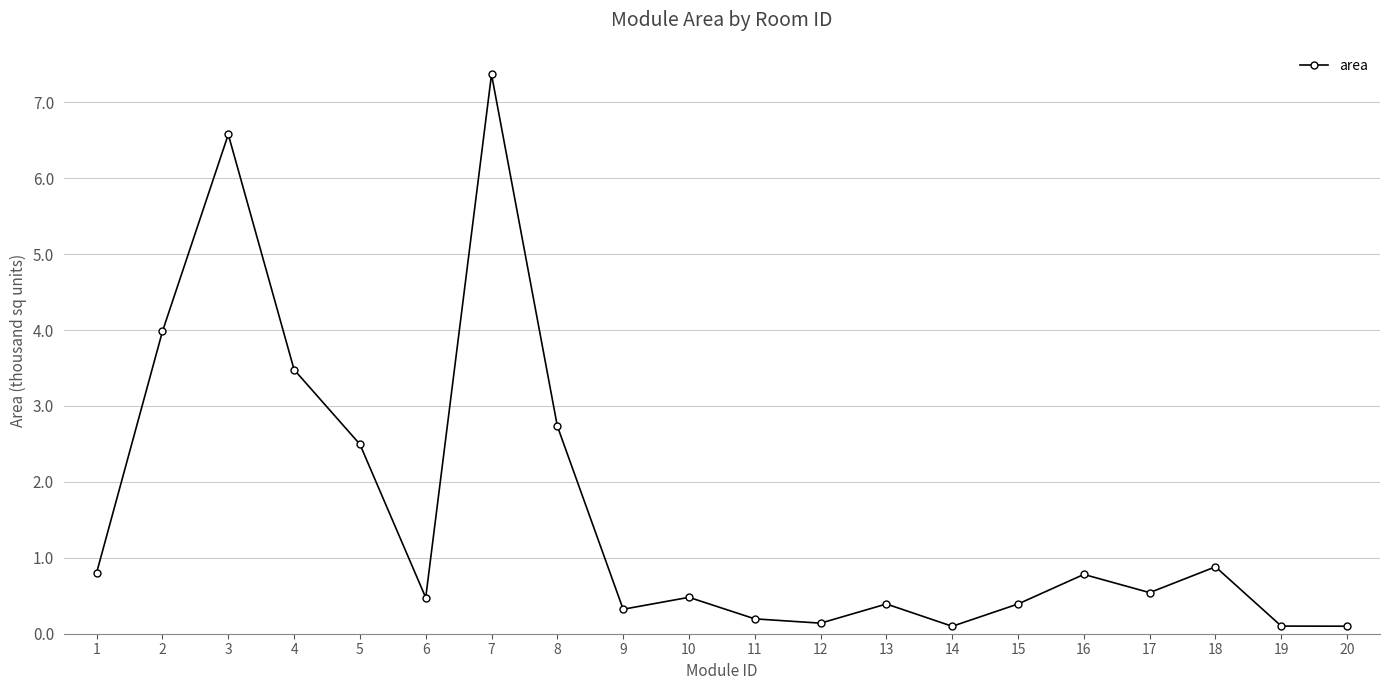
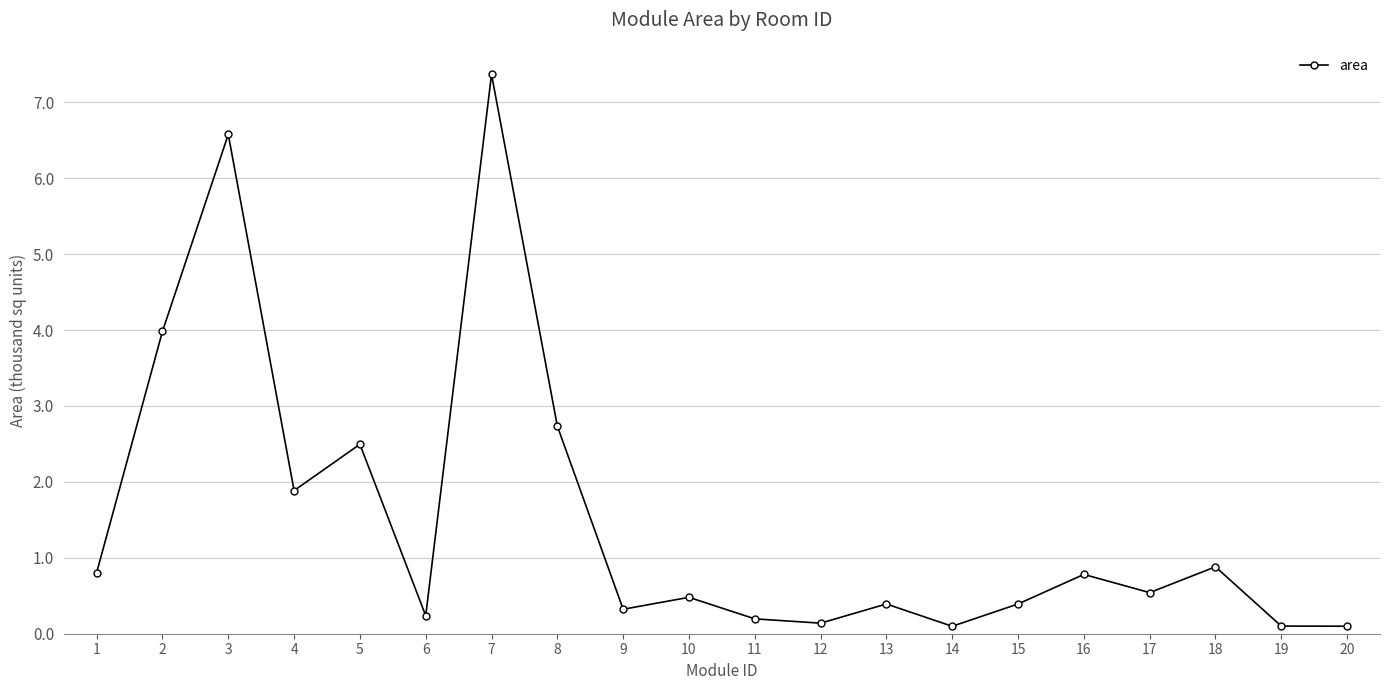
  {
    "1": 0.8,
    "2": 4.0,
    "3": 6.6,
-   "4": 3.5,
+   "4": 1.9,
    "5": 2.5,
-   "6": 0.5,
+   "6": 0.2,
    "7": 7.4,
    "8": 2.7,
    "9": 0.3,
    "10": 0.5,
    "11": 0.2,
    "12": 0.1,
    "13": 0.4,
    "14": 0.1,
    "15": 0.4,
    "16": 0.8,
    "17": 0.5,
    "18": 0.9,
    "19": 0.1,
    "20": 0.1
  }
